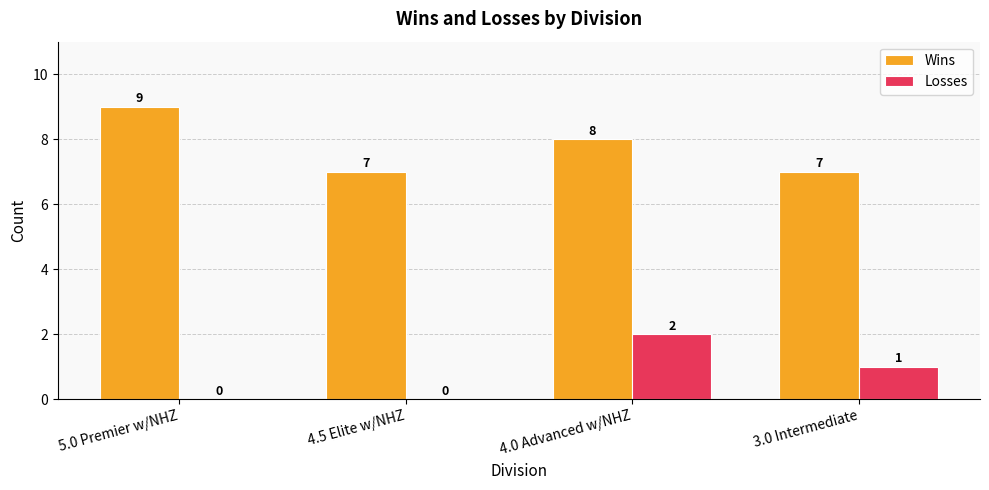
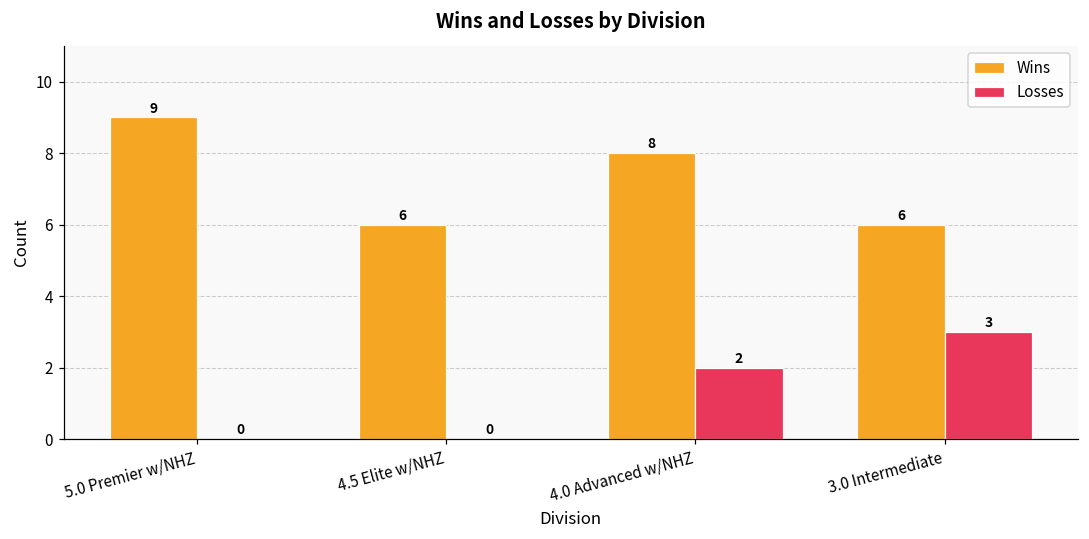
  {
    "Wins": {
      "5.0 Premier w/NHZ": 9,
-     "4.5 Elite w/NHZ": 7,
+     "4.5 Elite w/NHZ": 6,
      "4.0 Advanced w/NHZ": 8,
-     "3.0 Intermediate": 7
+     "3.0 Intermediate": 6
    },
    "Losses": {
      "5.0 Premier w/NHZ": 0,
      "4.5 Elite w/NHZ": 0,
      "4.0 Advanced w/NHZ": 2,
-     "3.0 Intermediate": 1
+     "3.0 Intermediate": 3
    }
  }
